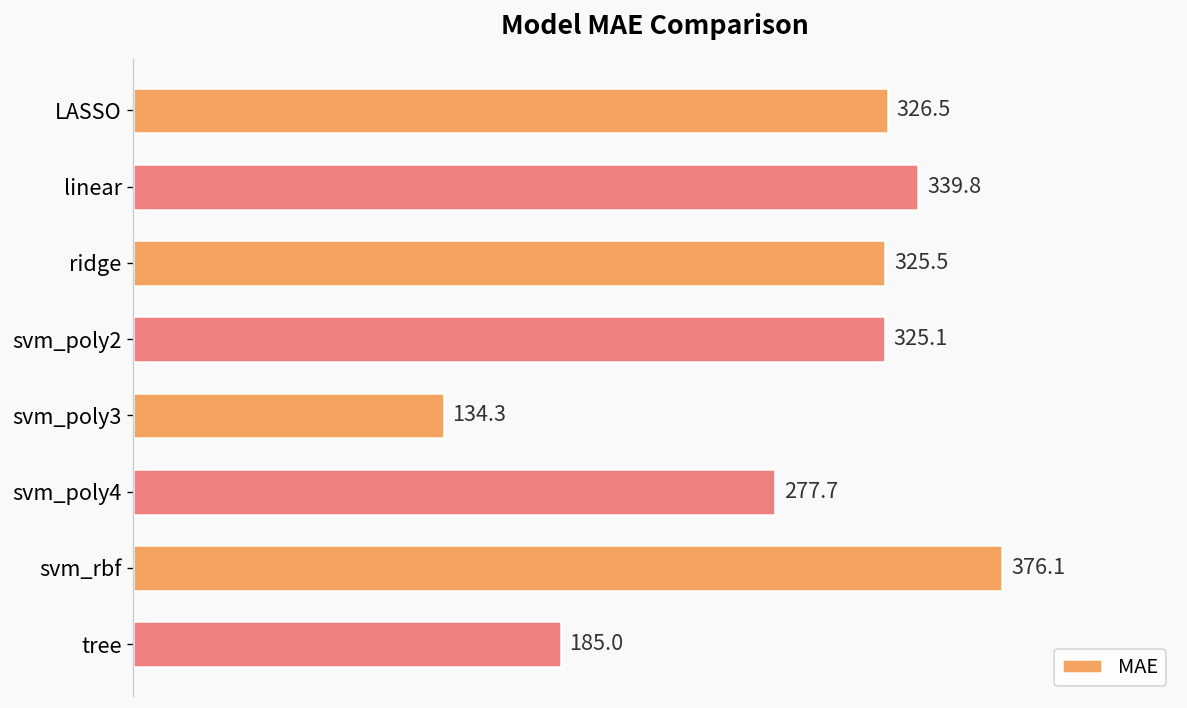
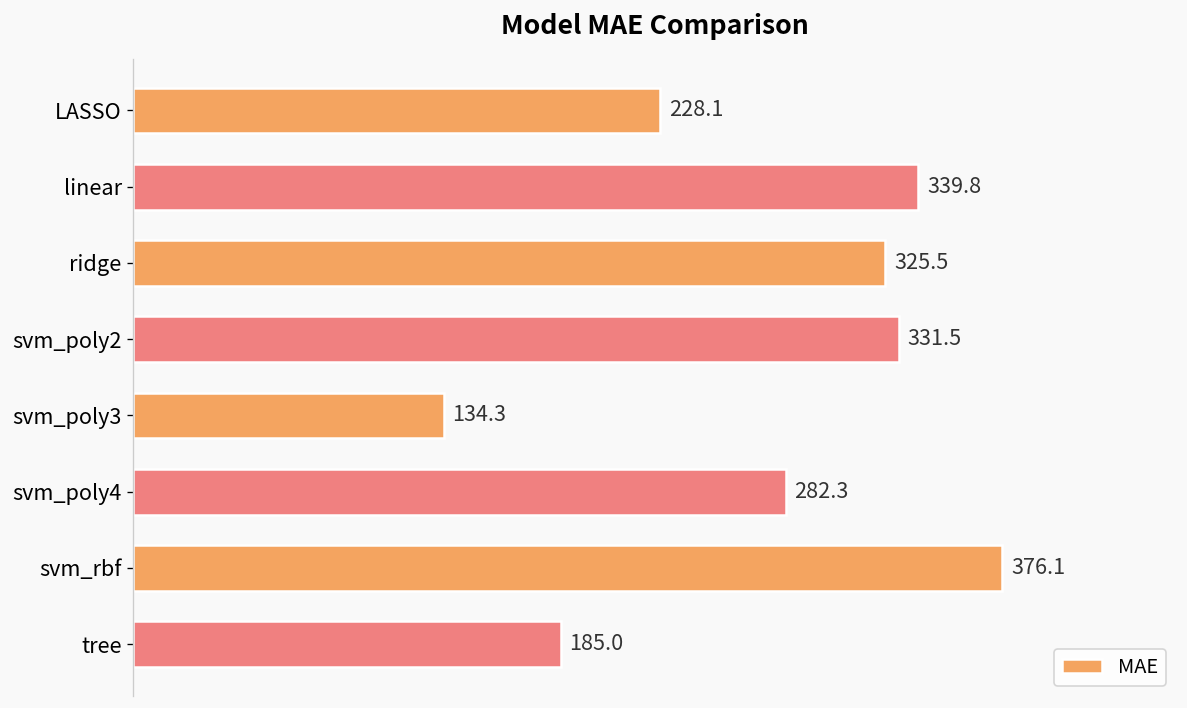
  {
-   "LASSO": 326.5,
+   "LASSO": 228.1,
    "linear": 339.8,
    "ridge": 325.5,
-   "svm_poly2": 325.1,
+   "svm_poly2": 331.5,
    "svm_poly3": 134.3,
-   "svm_poly4": 277.7,
+   "svm_poly4": 282.3,
    "svm_rbf": 376.1,
    "tree": 185.0
  }
